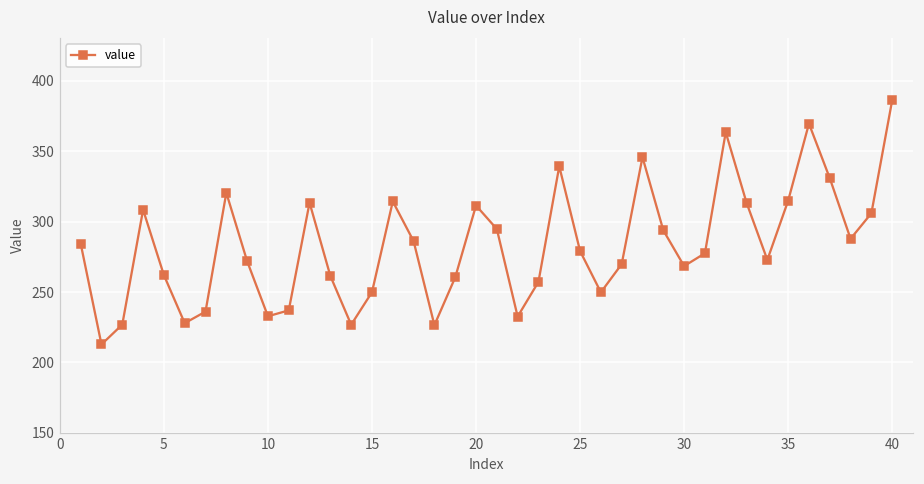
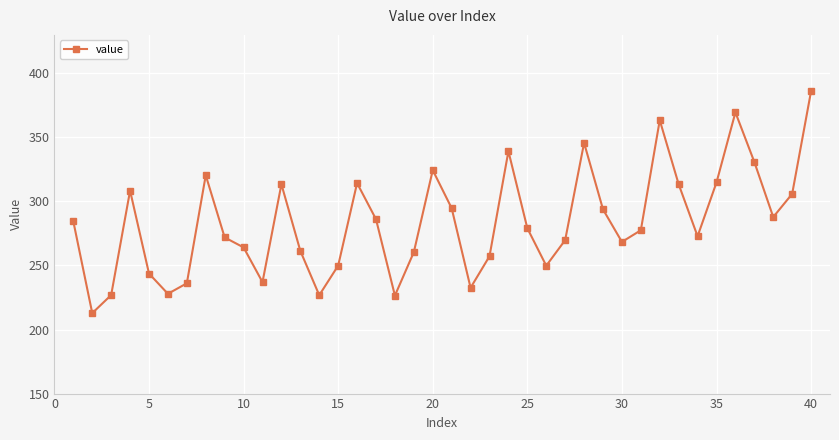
  {
-   "5": 262,
-   "10": 233,
+   "5": 244,
+   "10": 264,
    "15": 250,
-   "20": 311,
+   "20": 324,
    "25": 279,
    "30": 268,
    "35": 315,
    "40": 386
  }
